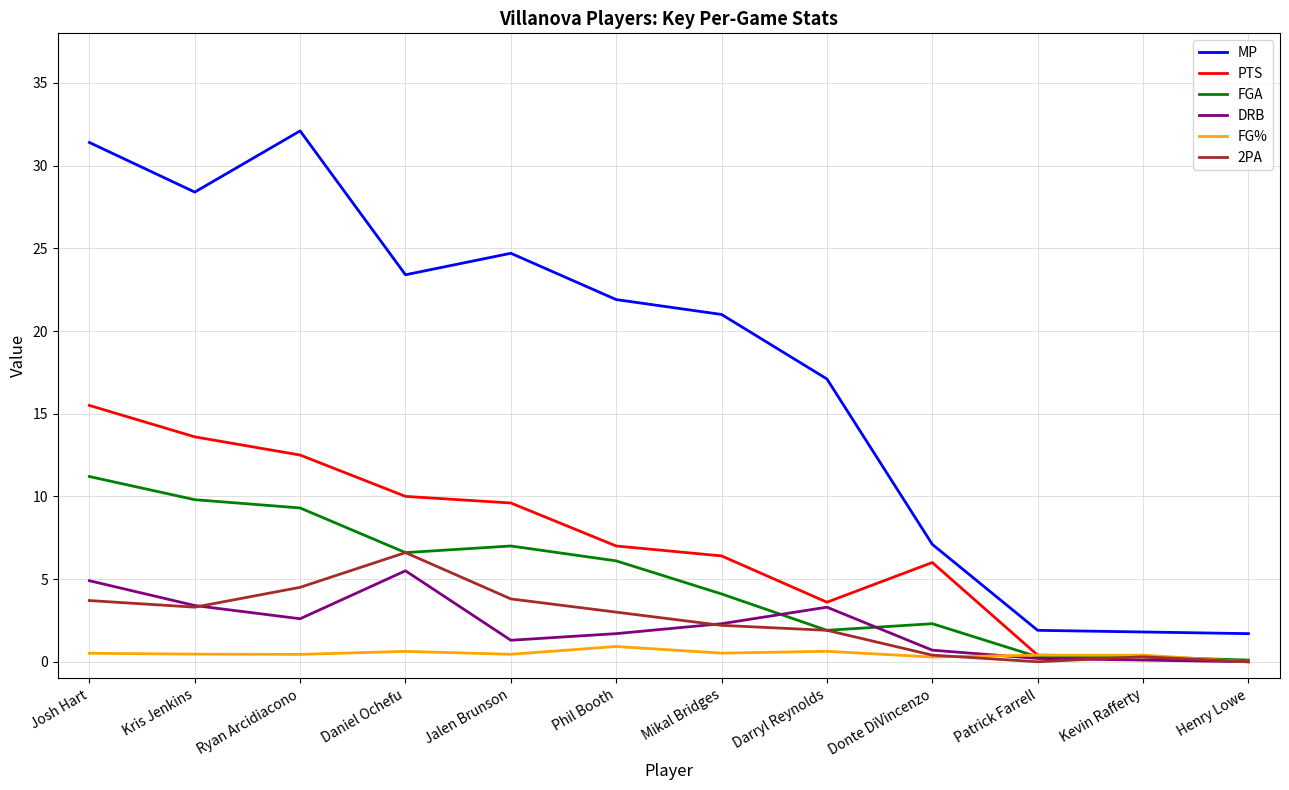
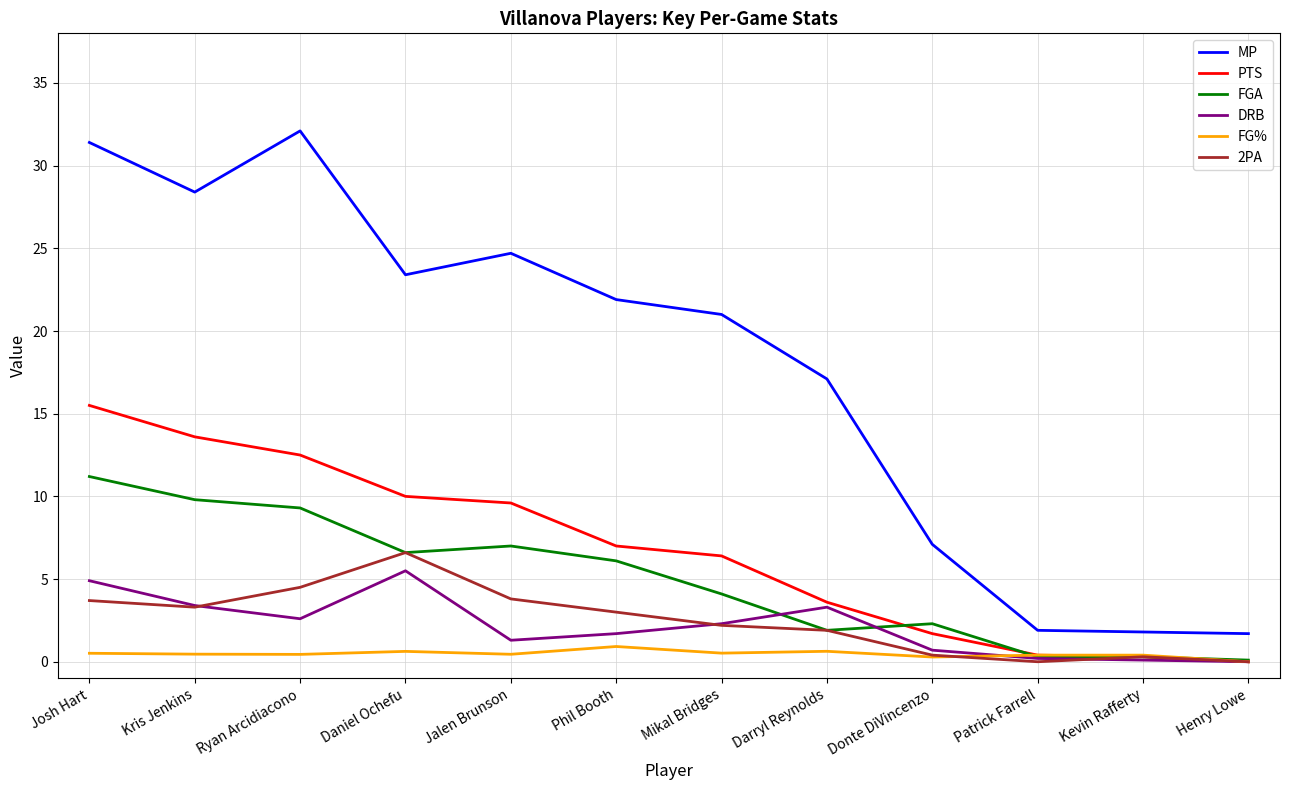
  {
    "MP": {
      "Josh Hart": 31.4,
      "Kris Jenkins": 28.4,
      "Ryan Arcidiacono": 32.1,
      "Daniel Ochefu": 23.4,
      "Jalen Brunson": 24.7,
      "Phil Booth": 21.9,
      "Mikal Bridges": 21.0,
      "Darryl Reynolds": 17.1,
      "Donte DiVincenzo": 7.1,
      "Patrick Farrell": 1.9,
      "Kevin Rafferty": 1.8,
      "Henry Lowe": 1.7
    },
    "PTS": {
      "Josh Hart": 15.5,
      "Kris Jenkins": 13.6,
      "Ryan Arcidiacono": 12.5,
      "Daniel Ochefu": 10.0,
      "Jalen Brunson": 9.6,
      "Phil Booth": 7.0,
      "Mikal Bridges": 6.4,
      "Darryl Reynolds": 3.6,
-     "Donte DiVincenzo": 6.0
+     "Donte DiVincenzo": 1.7
    },
    "FGA": {
      "Josh Hart": 11.2,
      "Kris Jenkins": 9.8,
      "Ryan Arcidiacono": 9.3,
      "Jalen Brunson": 7.0,
      "Phil Booth": 6.1,
      "Mikal Bridges": 4.1,
      "Donte DiVincenzo": 2.3
    },
    "DRB": {
      "Josh Hart": 4.9,
      "Ryan Arcidiacono": 2.6,
      "Daniel Ochefu": 5.5,
      "Jalen Brunson": 1.3,
      "Phil Booth": 1.7,
      "Darryl Reynolds": 3.3,
      "Donte DiVincenzo": 0.7,
      "Kevin Rafferty": 0.1
    },
    "FG%": {
      "Josh Hart": 0.5,
      "Kris Jenkins": 0.5,
      "Ryan Arcidiacono": 0.4,
      "Daniel Ochefu": 0.6,
      "Jalen Brunson": 0.5,
      "Phil Booth": 0.9,
      "Mikal Bridges": 0.5,
      "Darryl Reynolds": 0.6
    },
    "2PA": {
      "Josh Hart": 3.7,
      "Ryan Arcidiacono": 4.5,
      "Jalen Brunson": 3.8,
      "Phil Booth": 3.0,
      "Patrick Farrell": 0.0
    }
  }
